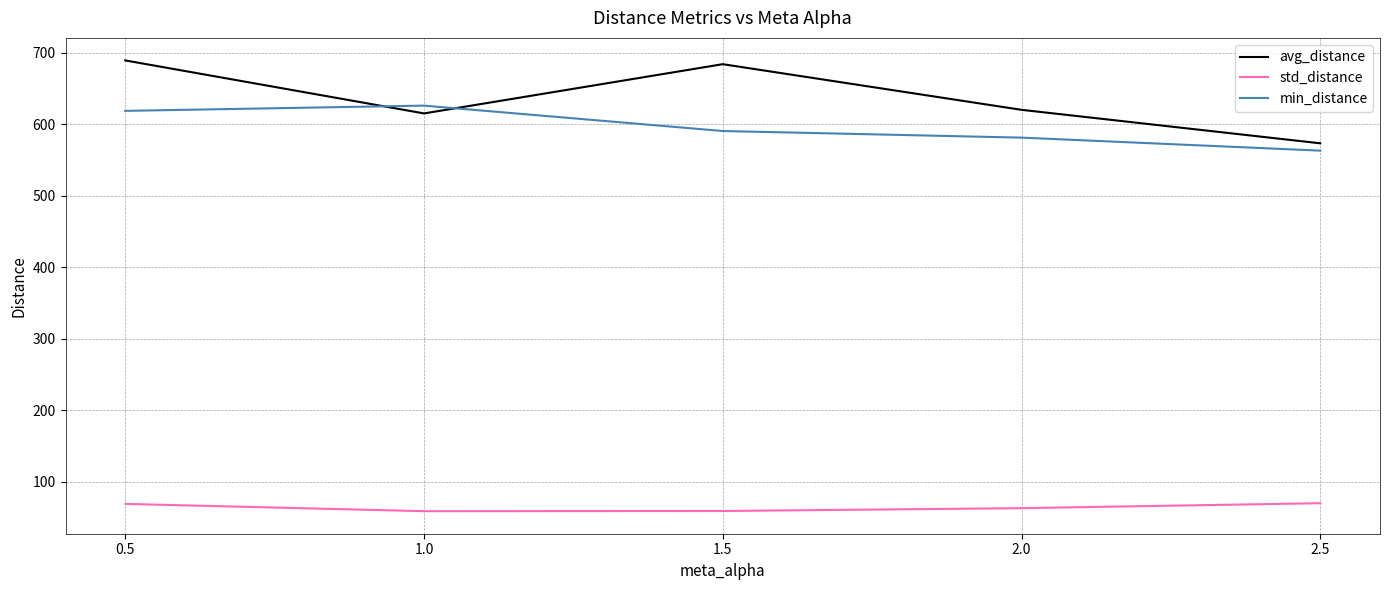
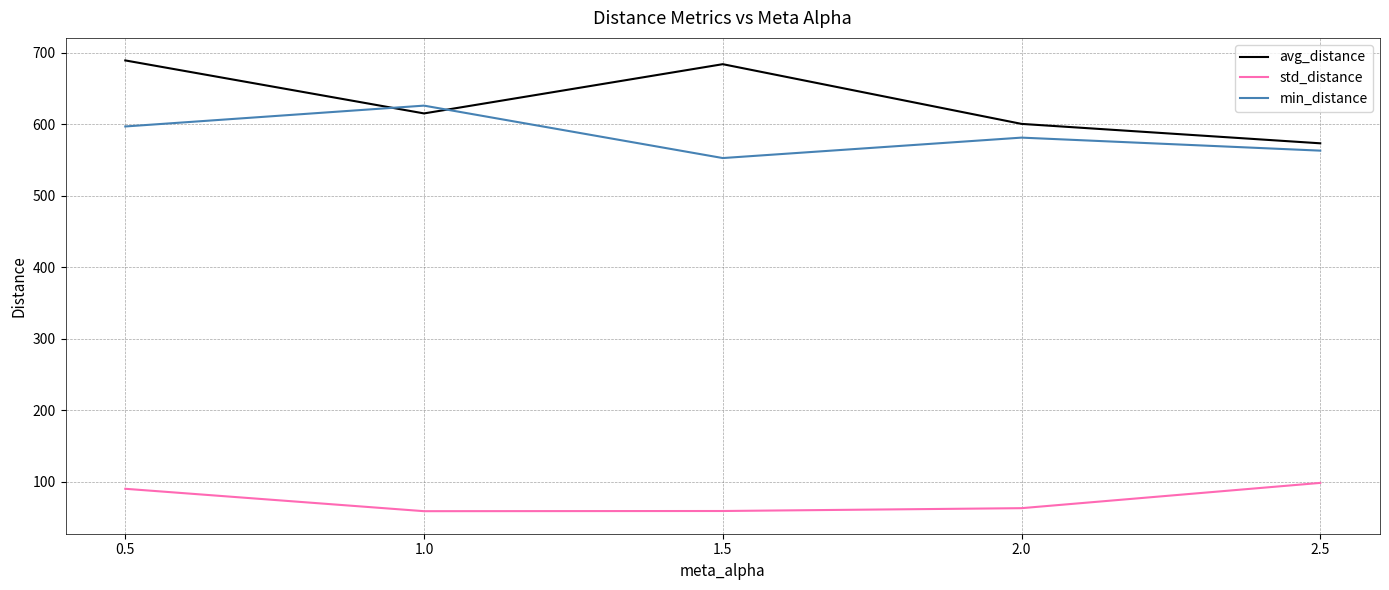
  {
    "avg_distance": {
      "0.5": 690,
      "1.0": 610,
      "1.5": 680,
-     "2.0": 620,
+     "2.0": 600,
      "2.5": 570
    },
    "std_distance": {
-     "0.5": 70,
+     "0.5": 90,
      "1.0": 60,
      "1.5": 60,
      "2.0": 60,
-     "2.5": 70
+     "2.5": 100
    },
    "min_distance": {
-     "0.5": 620,
+     "0.5": 600,
      "1.0": 630,
-     "1.5": 590,
+     "1.5": 550,
      "2.0": 580,
      "2.5": 560
    }
  }
